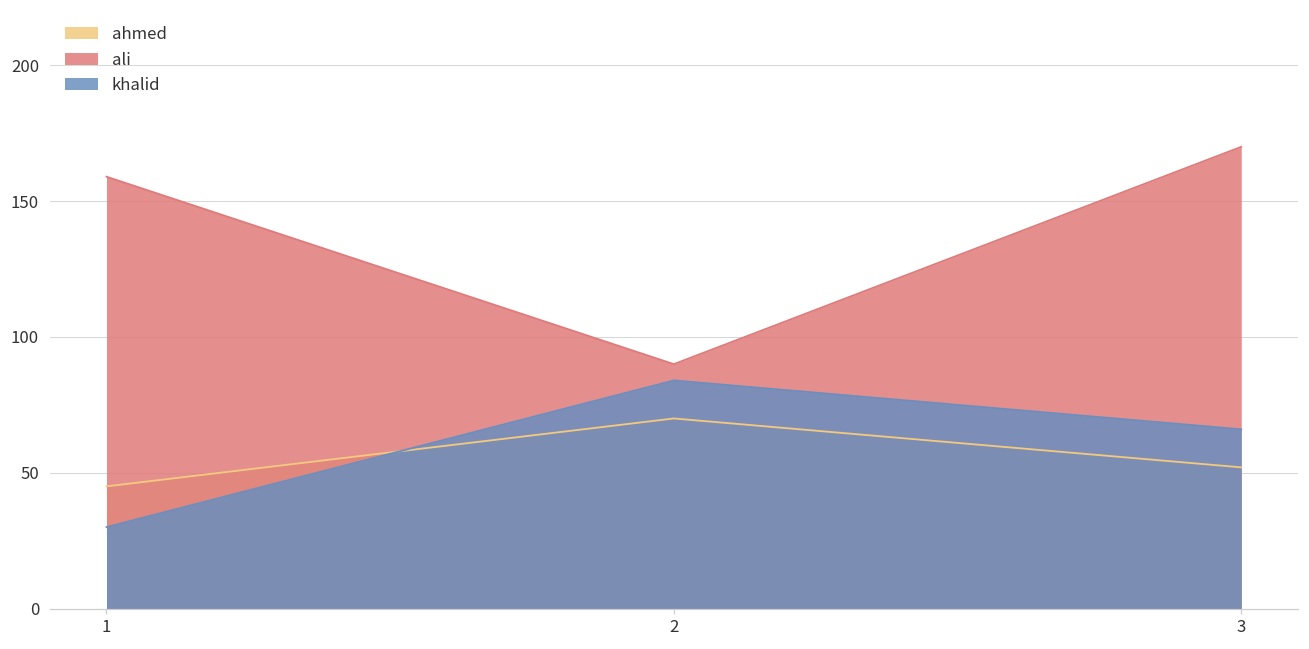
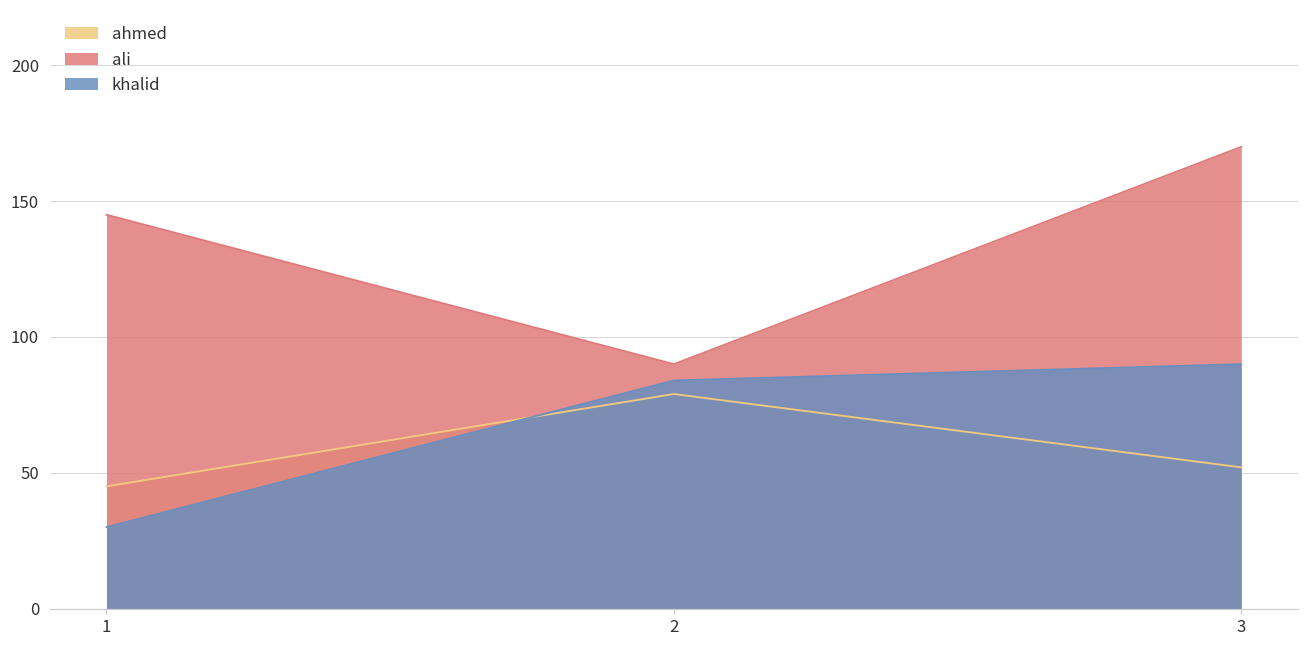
  {
    "ahmed": {
      "1": 45,
-     "2": 70,
+     "2": 79,
      "3": 52
    },
    "ali": {
-     "1": 159,
+     "1": 145,
      "2": 90,
      "3": 170
    },
    "khalid": {
      "1": 30,
      "2": 84,
-     "3": 66
+     "3": 90
    }
  }
